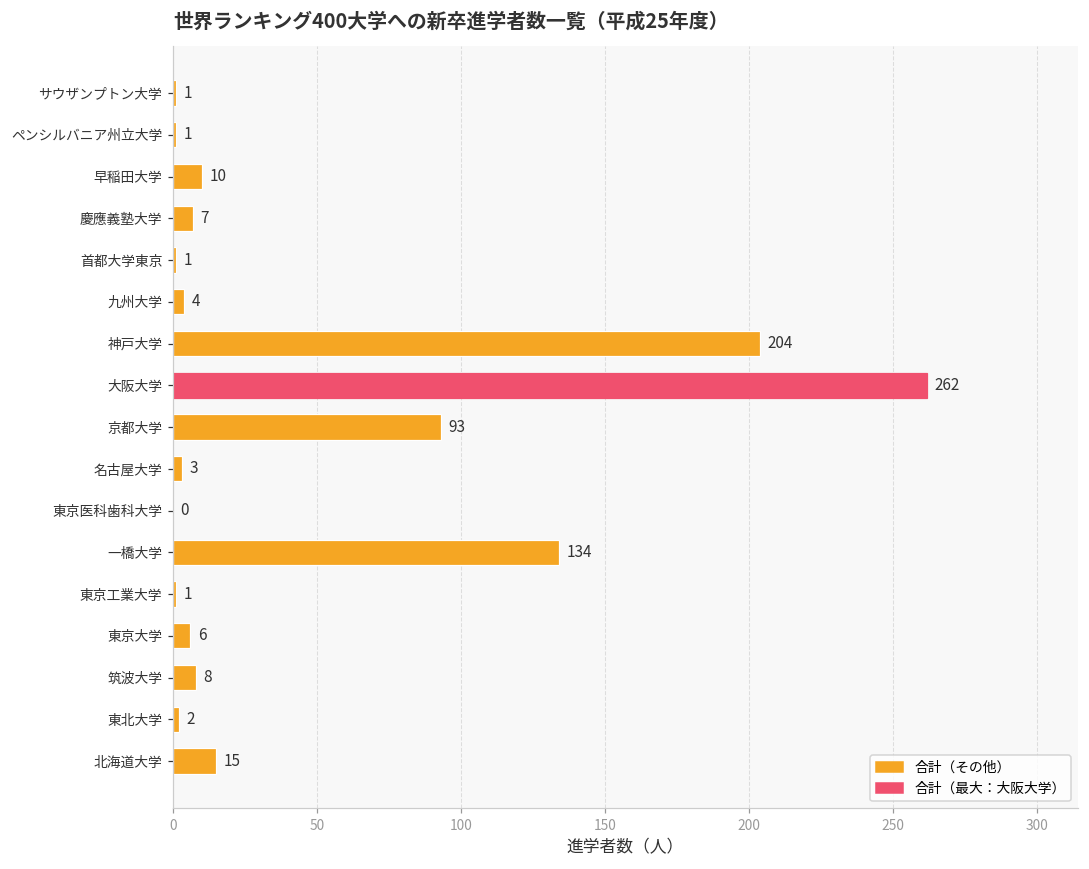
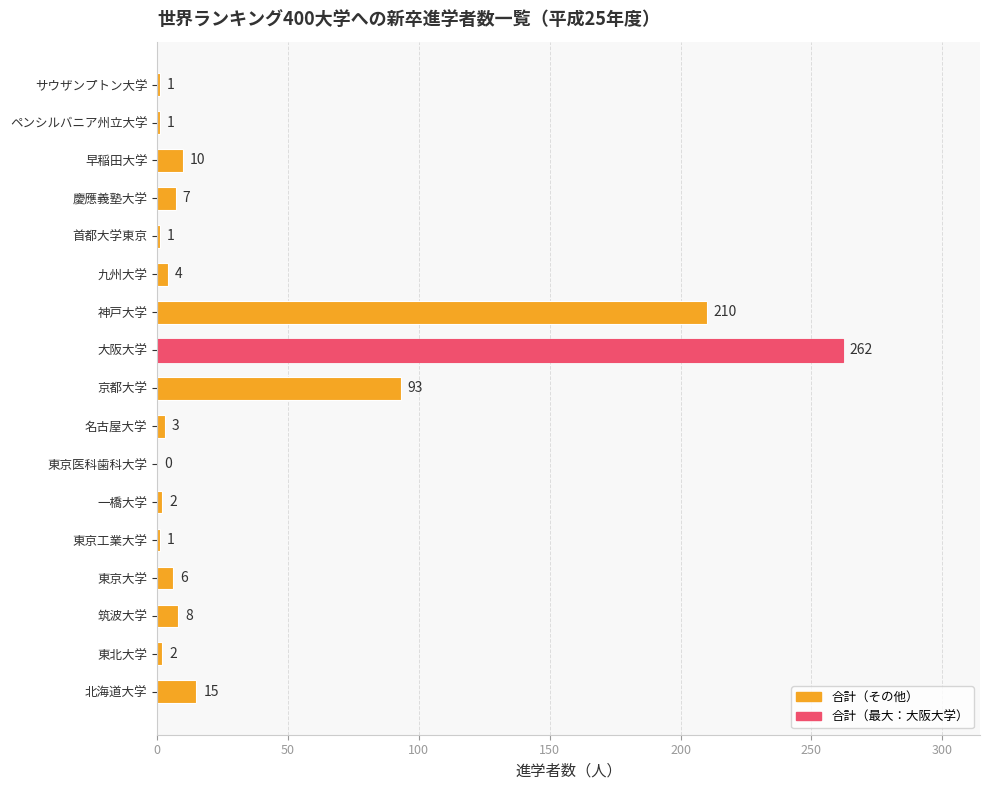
  {
    "サウザンプトン大学": 1,
    "ペンシルバニア州立大学": 1,
    "早稲田大学": 10,
    "慶應義塾大学": 7,
    "首都大学東京": 1,
    "九州大学": 4,
-   "神戸大学": 204,
+   "神戸大学": 210,
    "大阪大学": 262,
    "京都大学": 93,
    "名古屋大学": 3,
    "東京医科歯科大学": 0,
-   "一橋大学": 134,
+   "一橋大学": 2,
    "東京工業大学": 1,
    "東京大学": 6,
    "筑波大学": 8,
    "東北大学": 2,
    "北海道大学": 15
  }
